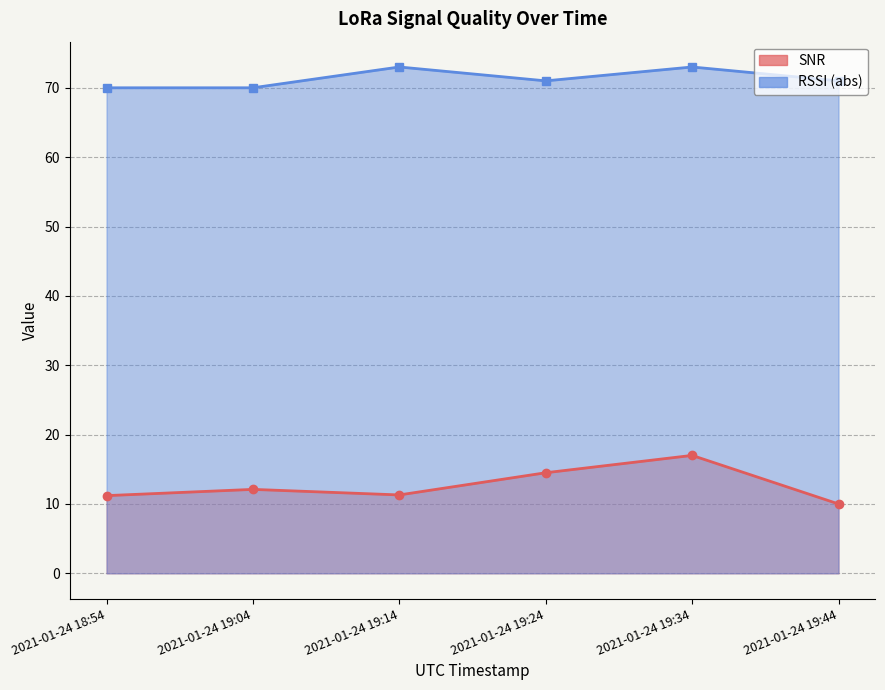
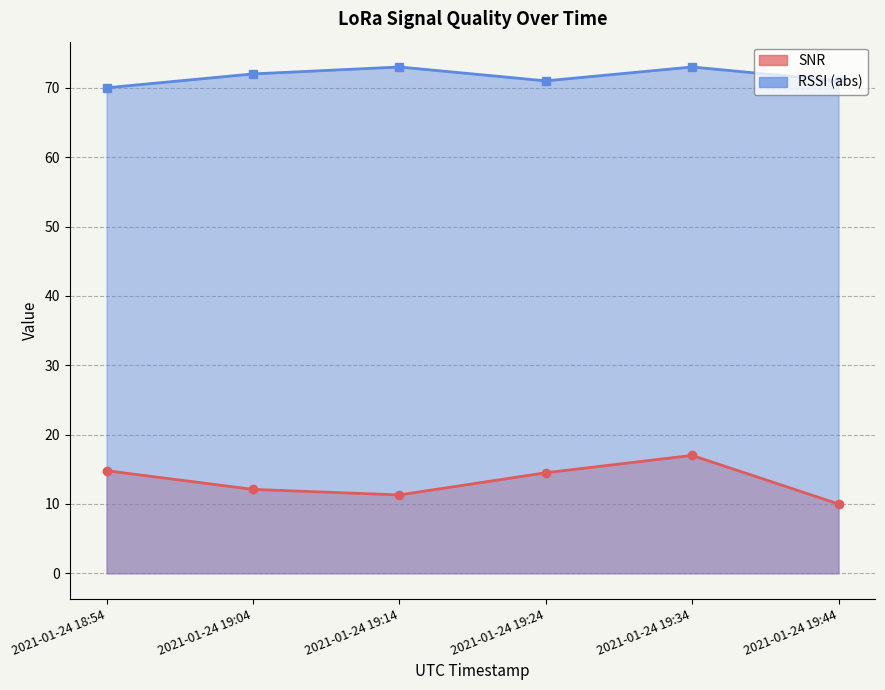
  {
    "SNR": {
-     "2021-01-24 18:54": 11,
+     "2021-01-24 18:54": 15,
      "2021-01-24 19:04": 12,
      "2021-01-24 19:14": 11,
      "2021-01-24 19:24": 15,
      "2021-01-24 19:34": 17,
      "2021-01-24 19:44": 10
    },
    "RSSI (abs)": {
      "2021-01-24 18:54": 70,
-     "2021-01-24 19:04": 70,
+     "2021-01-24 19:04": 72,
      "2021-01-24 19:14": 73,
      "2021-01-24 19:24": 71,
      "2021-01-24 19:34": 73
    }
  }
